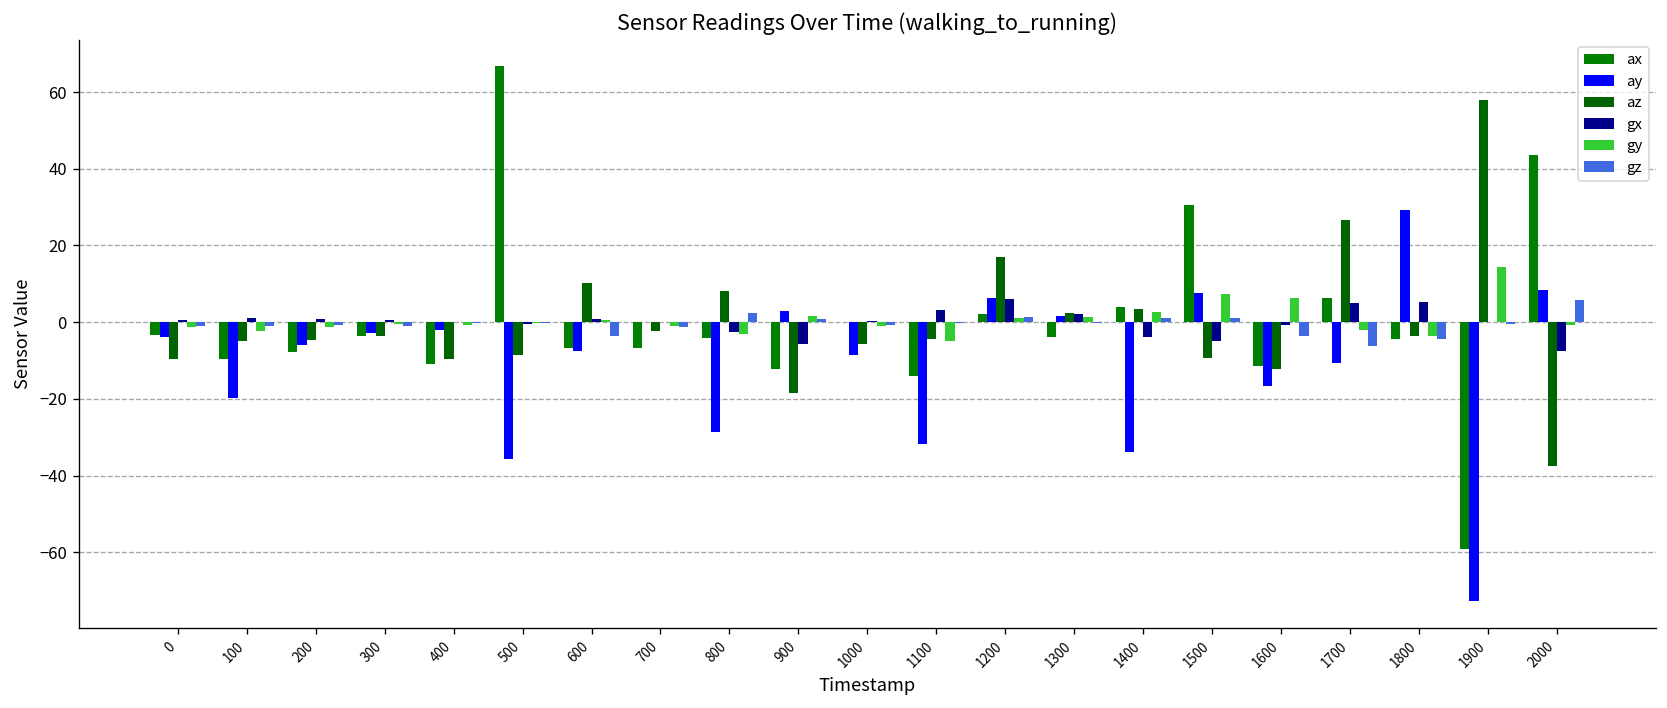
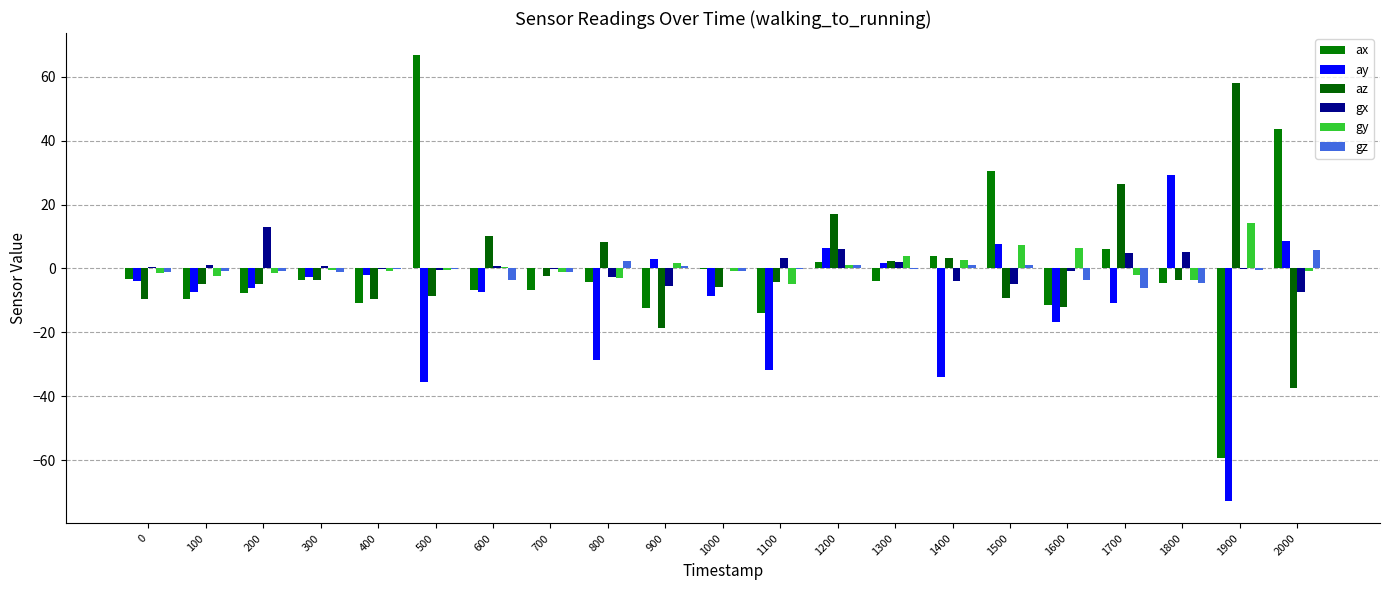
  {
    "ay": {
      "0": -4,
-     "100": -20,
+     "100": -7,
      "200": -6,
      "300": -3,
      "400": -2,
      "500": -36,
      "600": -7,
      "800": -29,
      "900": 3,
      "1000": -9,
      "1100": -32,
      "1200": 6,
      "1300": 2,
      "1400": -34,
      "1500": 8,
      "1600": -17,
      "1700": -11,
      "1800": 29,
      "1900": -73,
      "2000": 8
    },
    "gx": {
      "100": 1,
-     "200": 1,
+     "200": 13,
      "600": 1,
      "800": -3,
      "900": -6,
      "1100": 3,
      "1200": 6,
      "1300": 2,
      "1400": -4,
      "1500": -5,
      "1600": -1,
      "1700": 5,
      "1800": 5,
      "2000": -7
    },
    "gy": {
      "0": -1,
      "100": -2,
      "200": -1,
      "400": -1,
      "700": -1,
      "800": -3,
      "900": 2,
      "1000": -1,
      "1100": -5,
      "1200": 1,
-     "1300": 1,
+     "1300": 4,
      "1400": 3,
      "1500": 7,
      "1600": 6,
      "1700": -2,
      "1800": -4,
      "1900": 14,
      "2000": -1
    },
    "gz": {
      "0": -1,
      "100": -1,
      "200": -1,
      "300": -1,
      "600": -4,
      "700": -1,
      "800": 2,
      "900": 1,
      "1200": 1,
      "1400": 1,
      "1500": 1,
      "1600": -4,
      "1700": -6,
      "1800": -4,
      "2000": 6
    }
  }
